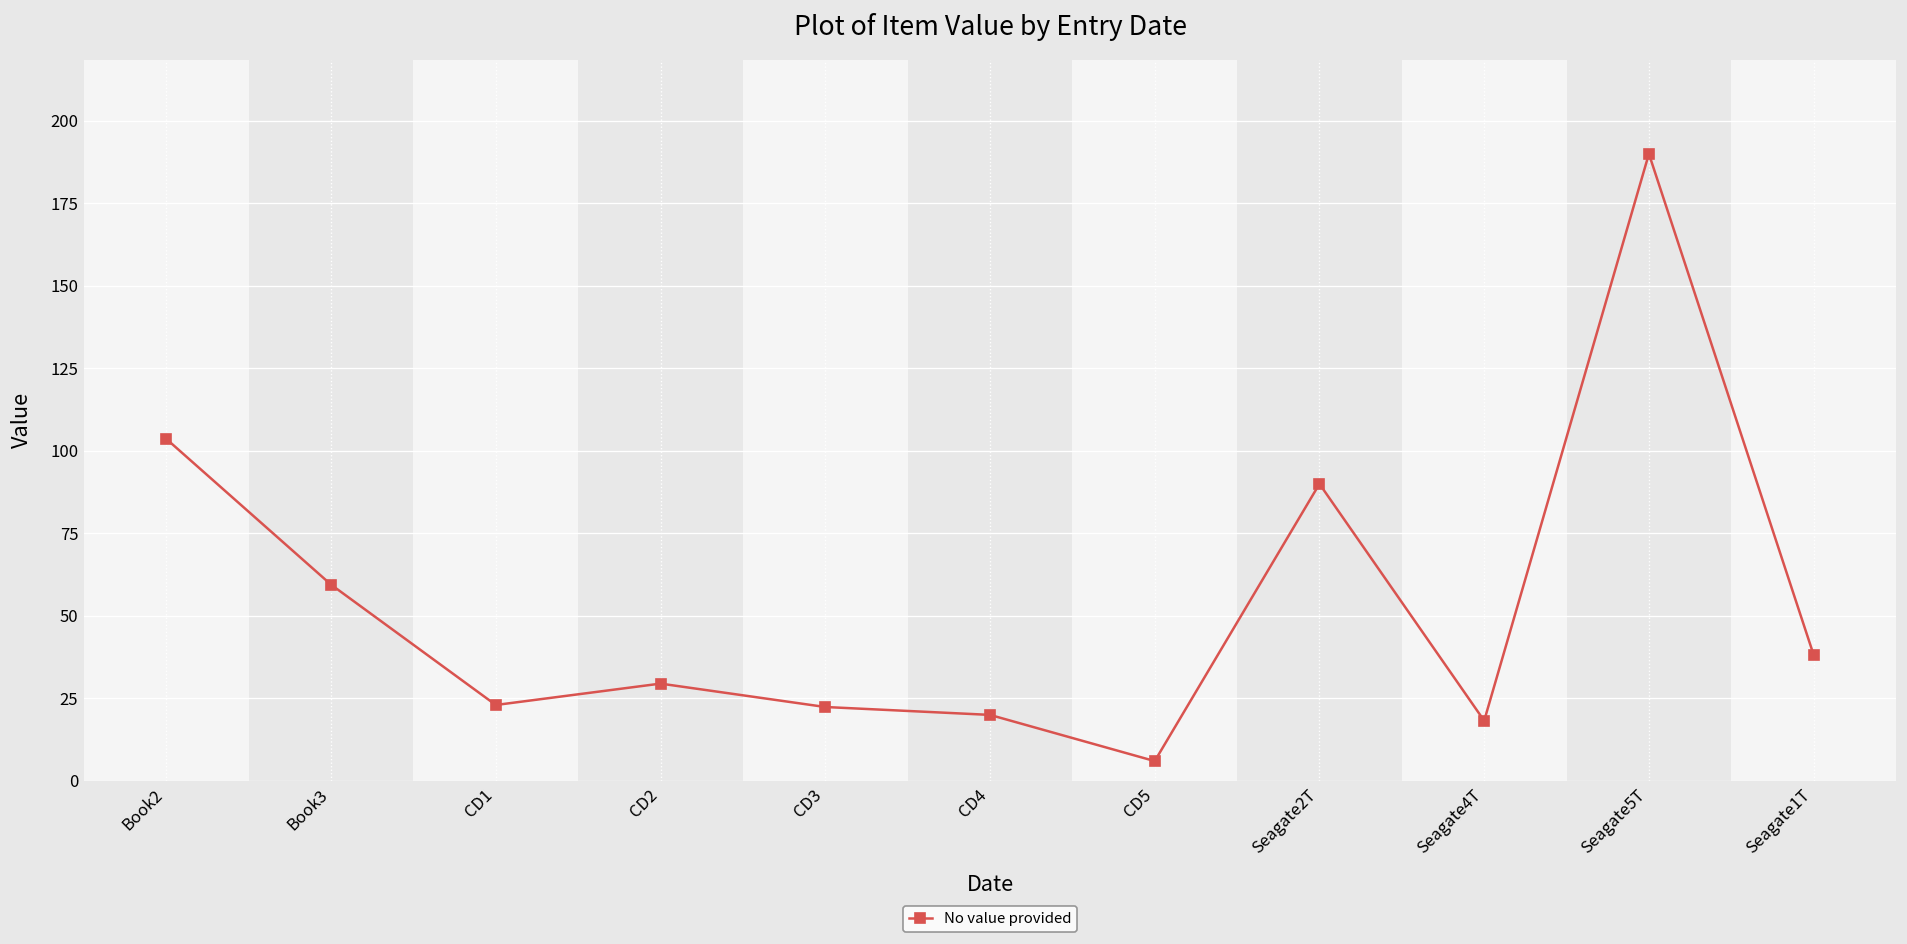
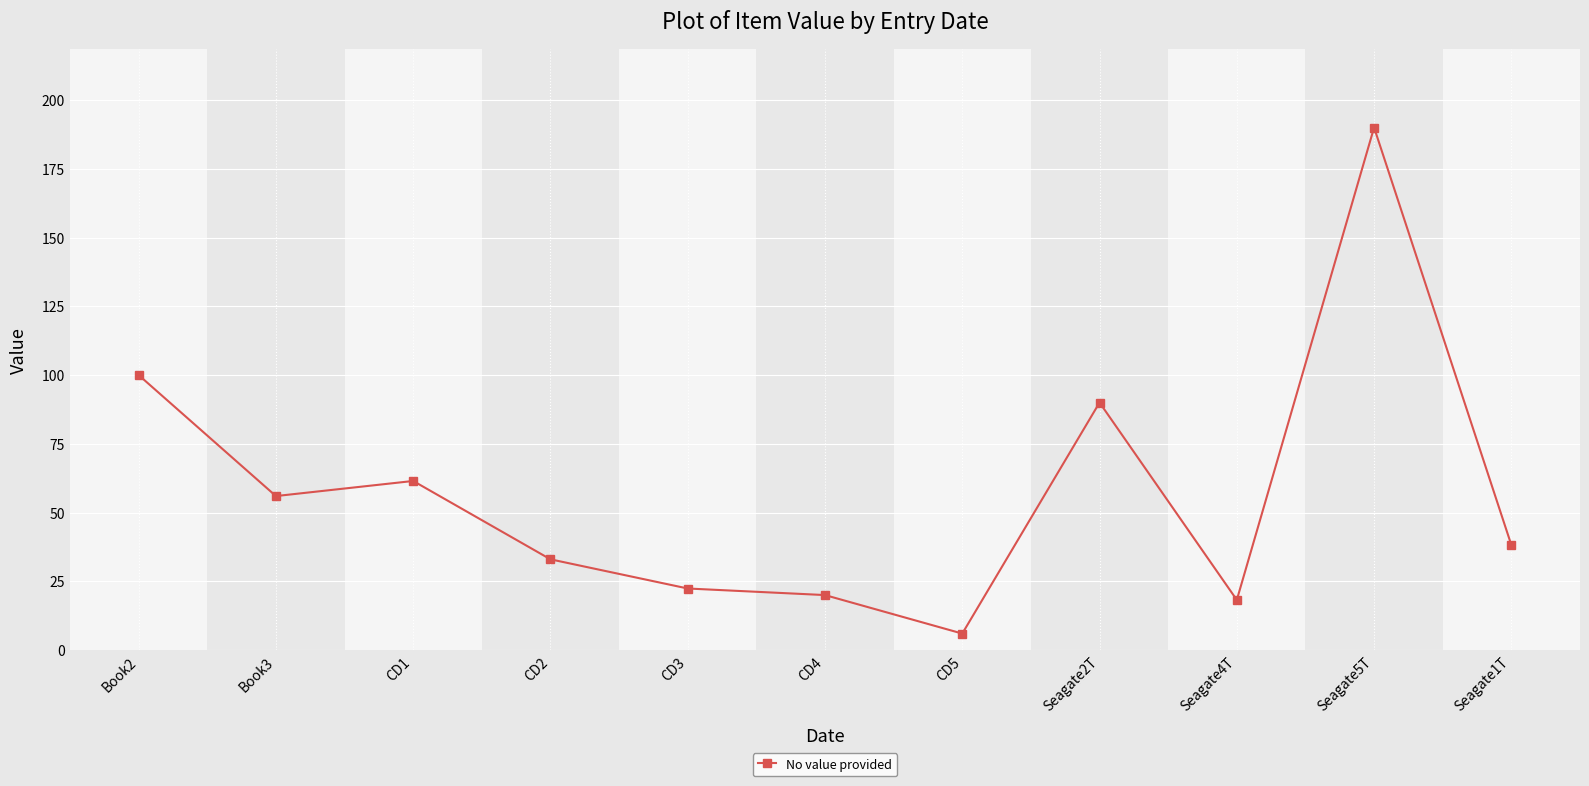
  {
-   "Book2": 104,
-   "Book3": 59,
-   "CD1": 23,
-   "CD2": 29,
+   "Book2": 100,
+   "Book3": 56,
+   "CD1": 61,
+   "CD2": 33,
    "CD3": 22,
    "CD4": 20,
    "CD5": 6,
    "Seagate2T": 90,
    "Seagate4T": 18,
    "Seagate5T": 190,
    "Seagate1T": 38
  }
